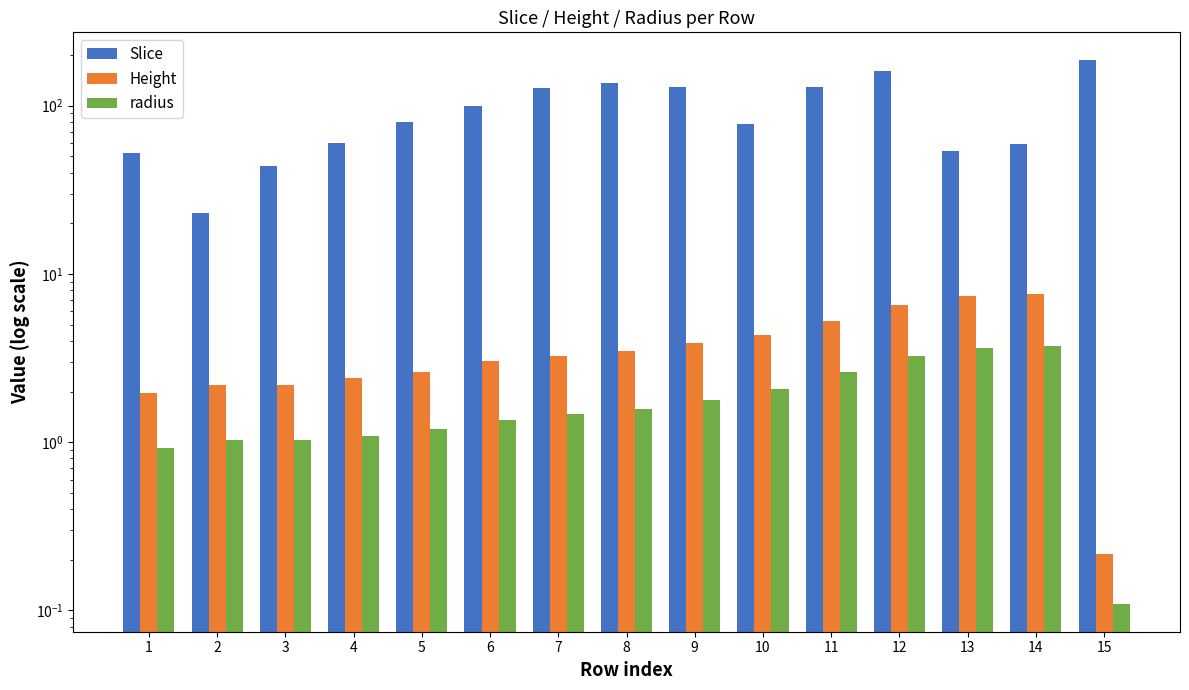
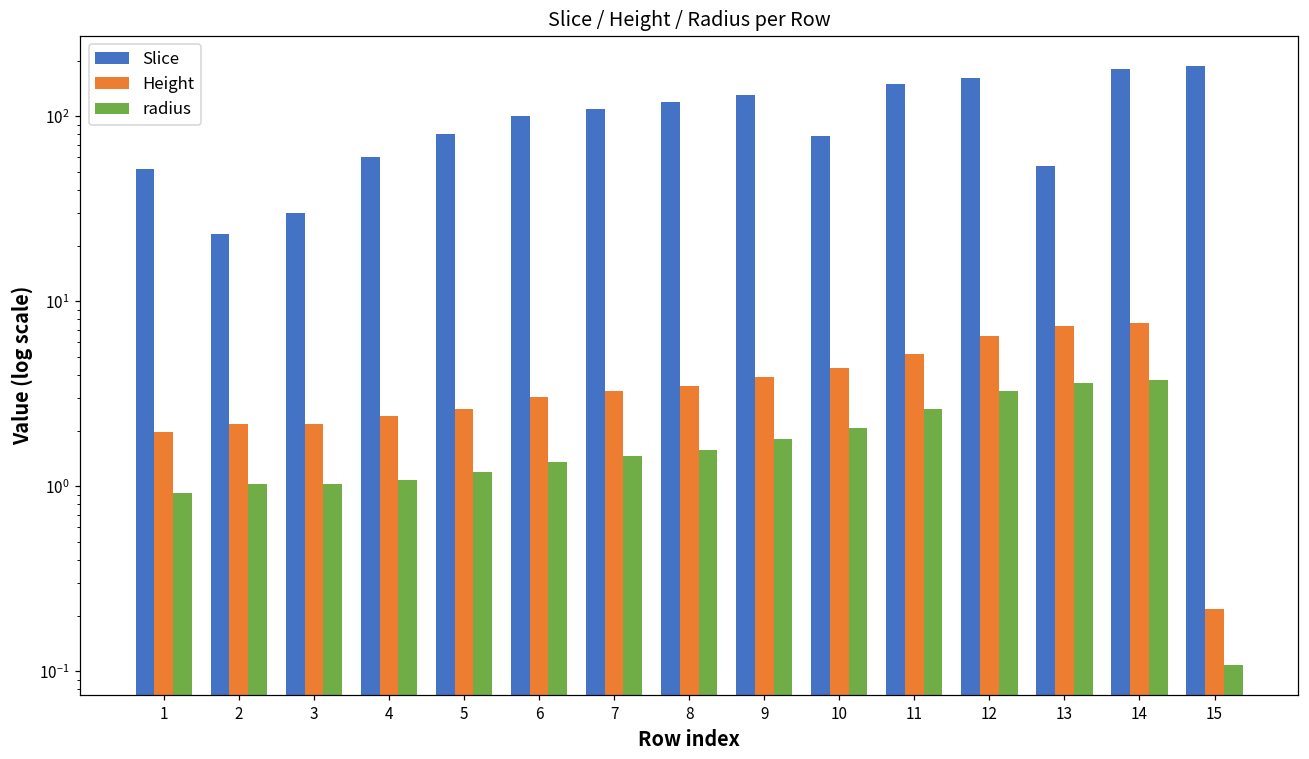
  {
    "Slice": {
      "1": 52,
      "2": 23,
-     "3": 44,
+     "3": 30,
      "4": 60,
      "5": 80,
      "6": 100,
-     "7": 130,
-     "8": 140,
+     "7": 110,
+     "8": 120,
      "9": 130,
      "10": 80,
-     "11": 130,
+     "11": 150,
      "12": 160,
      "13": 54,
-     "14": 59,
+     "14": 180,
      "15": 190
    },
    "Height": {
      "1": 2,
      "2": 2.2,
      "3": 2.2,
      "4": 2.4,
      "5": 2.6,
      "6": 3,
      "7": 3.3,
      "8": 3.5,
      "9": 4,
      "10": 4.3,
      "11": 5.2,
      "12": 6.5,
      "13": 7,
      "14": 8,
      "15": 0.22
    },
    "radius": {
      "1": 0.9,
      "2": 1,
      "3": 1,
      "4": 1.1,
      "5": 1.2,
      "6": 1.4,
      "7": 1.5,
      "8": 1.6,
      "9": 1.8,
      "10": 2,
      "11": 2.6,
      "12": 3.3,
      "13": 3.6,
      "14": 3.8,
      "15": 0.11
    }
  }
